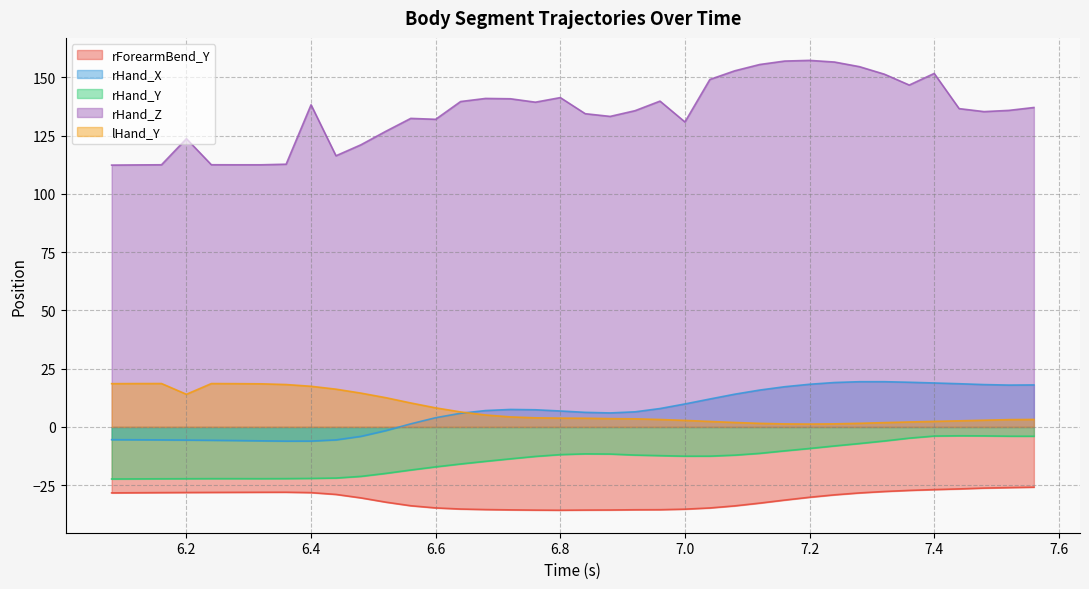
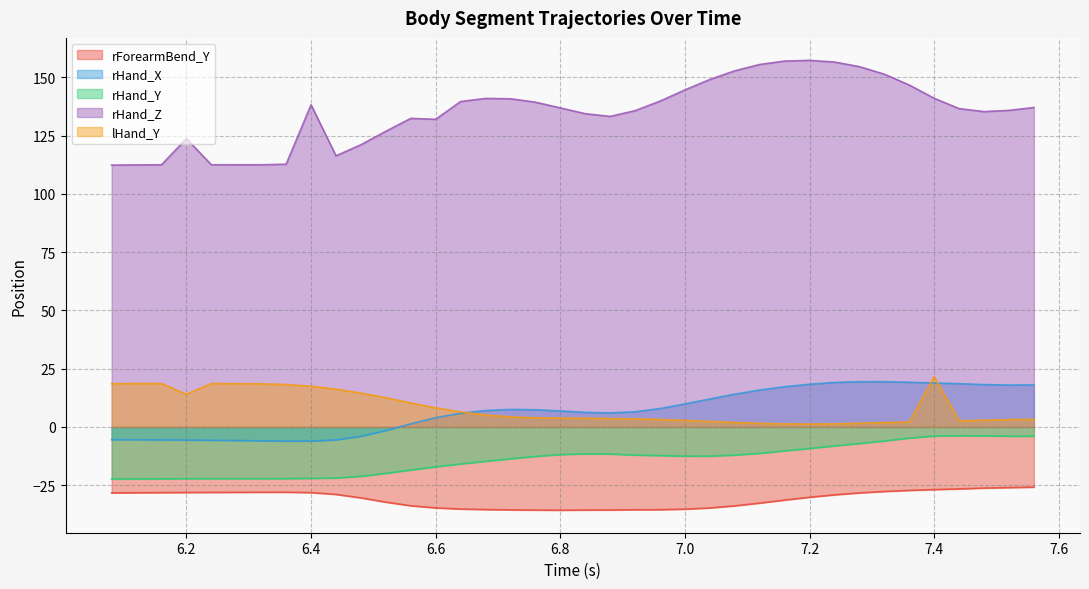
  {
    "rHand_Z": {
      "6.4": 138,
      "6.6": 132,
-     "6.8": 141,
-     "7.0": 131,
+     "6.8": 137,
+     "7.0": 145,
      "7.2": 157,
-     "7.4": 152
+     "7.4": 141
    },
    "lHand_Y": {
      "6.2": 14,
      "6.4": 17,
      "6.6": 8,
      "6.8": 4,
      "7.0": 3,
      "7.2": 1,
-     "7.4": 2
+     "7.4": 22
    }
  }
